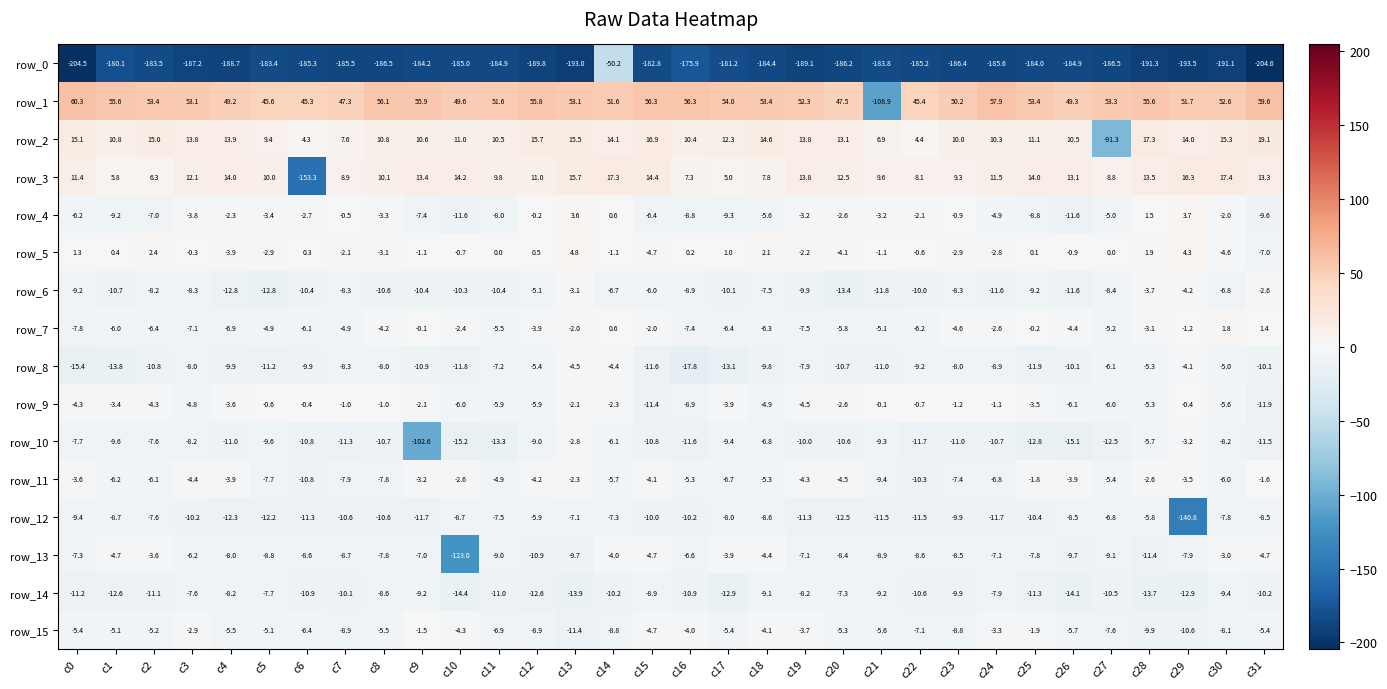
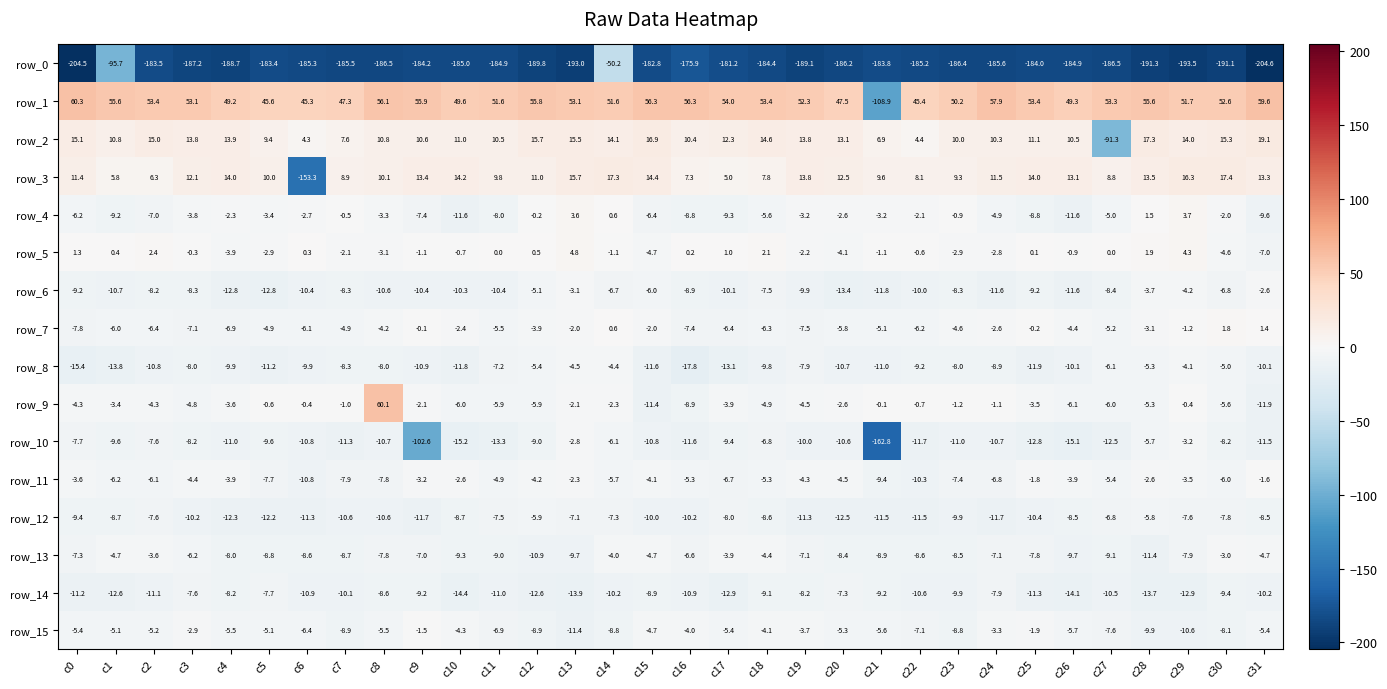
  {
    "row_0": {
      "c0": -204.5,
-     "c1": -180.1,
+     "c1": -95.7,
      "c2": -183.5,
      "c3": -187.2,
      "c4": -188.7,
      "c5": -183.4,
      "c6": -185.3,
      "c7": -185.5,
      "c8": -186.5,
      "c9": -184.2,
      "c10": -185.0,
      "c11": -184.9,
      "c12": -189.8,
      "c13": -193.0,
      "c14": -50.2,
      "c15": -182.8,
      "c16": -175.9,
      "c17": -181.2,
      "c18": -184.4,
      "c19": -189.1,
      "c20": -186.2,
      "c21": -183.8,
      "c22": -185.2,
      "c23": -186.4,
      "c24": -185.6,
      "c25": -184.0,
      "c26": -184.9,
      "c27": -186.5,
      "c28": -191.3,
      "c29": -193.5,
      "c30": -191.1,
      "c31": -204.6
    },
    "row_9": {
      "c0": -4.3,
      "c1": -3.4,
      "c2": -4.3,
      "c3": -4.8,
      "c4": -3.6,
      "c5": -0.6,
      "c6": -0.4,
      "c7": -1.0,
-     "c8": -1.0,
+     "c8": 60.1,
      "c9": -2.1,
      "c10": -6.0,
      "c11": -5.9,
      "c12": -5.9,
      "c13": -2.1,
      "c14": -2.3,
      "c15": -11.4,
      "c16": -8.9,
      "c17": -3.9,
      "c18": -4.9,
      "c19": -4.5,
      "c20": -2.6,
      "c21": -0.1,
      "c22": -0.7,
      "c23": -1.2,
      "c24": -1.1,
      "c25": -3.5,
      "c26": -6.1,
      "c27": -6.0,
      "c28": -5.3,
      "c29": -0.4,
      "c30": -5.6,
      "c31": -11.9
    },
    "row_10": {
      "c0": -7.7,
      "c1": -9.6,
      "c2": -7.6,
      "c3": -8.2,
      "c4": -11.0,
      "c5": -9.6,
      "c6": -10.8,
      "c7": -11.3,
      "c8": -10.7,
      "c9": -102.6,
      "c10": -15.2,
      "c11": -13.3,
      "c12": -9.0,
      "c13": -2.8,
      "c14": -6.1,
      "c15": -10.8,
      "c16": -11.6,
      "c17": -9.4,
      "c18": -6.8,
      "c19": -10.0,
      "c20": -10.6,
-     "c21": -9.3,
+     "c21": -162.8,
      "c22": -11.7,
      "c23": -11.0,
      "c24": -10.7,
      "c25": -12.8,
      "c26": -15.1,
      "c27": -12.5,
      "c28": -5.7,
      "c29": -3.2,
      "c30": -8.2,
      "c31": -11.5
    },
    "row_12": {
      "c0": -9.4,
      "c1": -8.7,
      "c2": -7.6,
      "c3": -10.2,
      "c4": -12.3,
      "c5": -12.2,
      "c6": -11.3,
      "c7": -10.6,
      "c8": -10.6,
      "c9": -11.7,
      "c10": -8.7,
      "c11": -7.5,
      "c12": -5.9,
      "c13": -7.1,
      "c14": -7.3,
      "c15": -10.0,
      "c16": -10.2,
      "c17": -8.0,
      "c18": -8.6,
      "c19": -11.3,
      "c20": -12.5,
      "c21": -11.5,
      "c22": -11.5,
      "c23": -9.9,
      "c24": -11.7,
      "c25": -10.4,
      "c26": -8.5,
      "c27": -6.8,
      "c28": -5.8,
-     "c29": -140.8,
+     "c29": -7.6,
      "c30": -7.8,
      "c31": -8.5
    },
    "row_13": {
      "c0": -7.3,
      "c1": -4.7,
      "c2": -3.6,
      "c3": -6.2,
      "c4": -8.0,
      "c5": -8.8,
      "c6": -8.6,
      "c7": -8.7,
      "c8": -7.8,
      "c9": -7.0,
-     "c10": -123.0,
+     "c10": -9.3,
      "c11": -9.0,
      "c12": -10.9,
      "c13": -9.7,
      "c14": -4.0,
      "c15": -4.7,
      "c16": -6.6,
      "c17": -3.9,
      "c18": -4.4,
      "c19": -7.1,
      "c20": -8.4,
      "c21": -8.9,
      "c22": -8.6,
      "c23": -8.5,
      "c24": -7.1,
      "c25": -7.8,
      "c26": -9.7,
      "c27": -9.1,
      "c28": -11.4,
      "c29": -7.9,
      "c30": -3.0,
      "c31": -4.7
    }
  }
